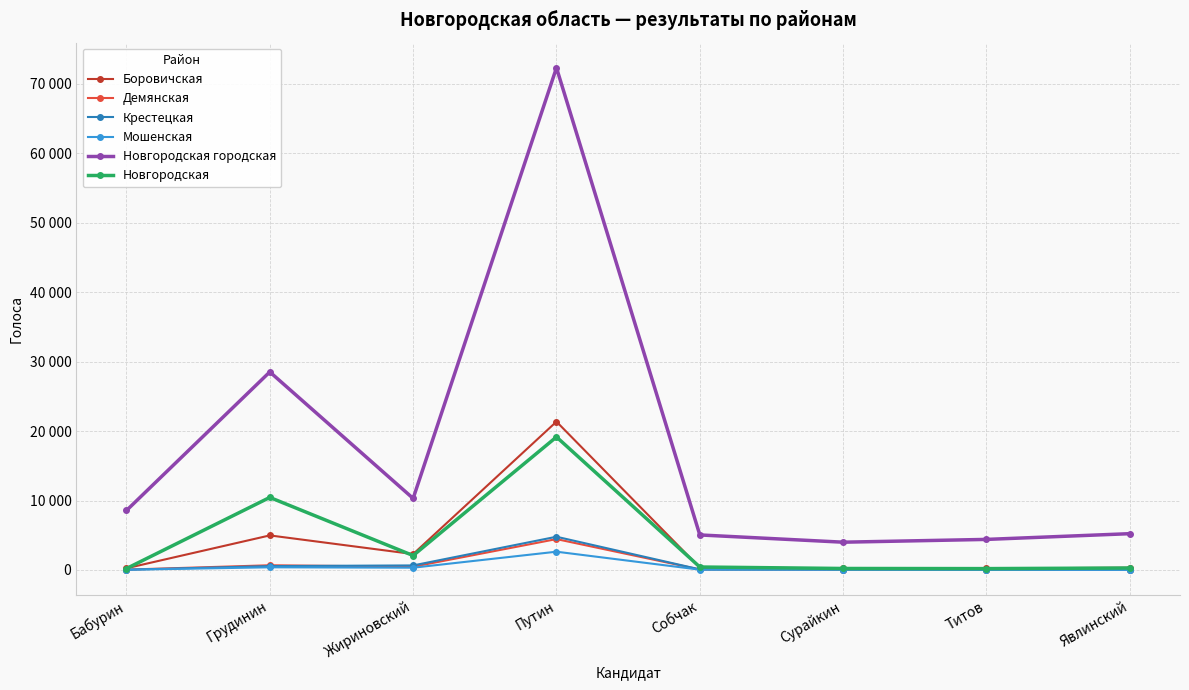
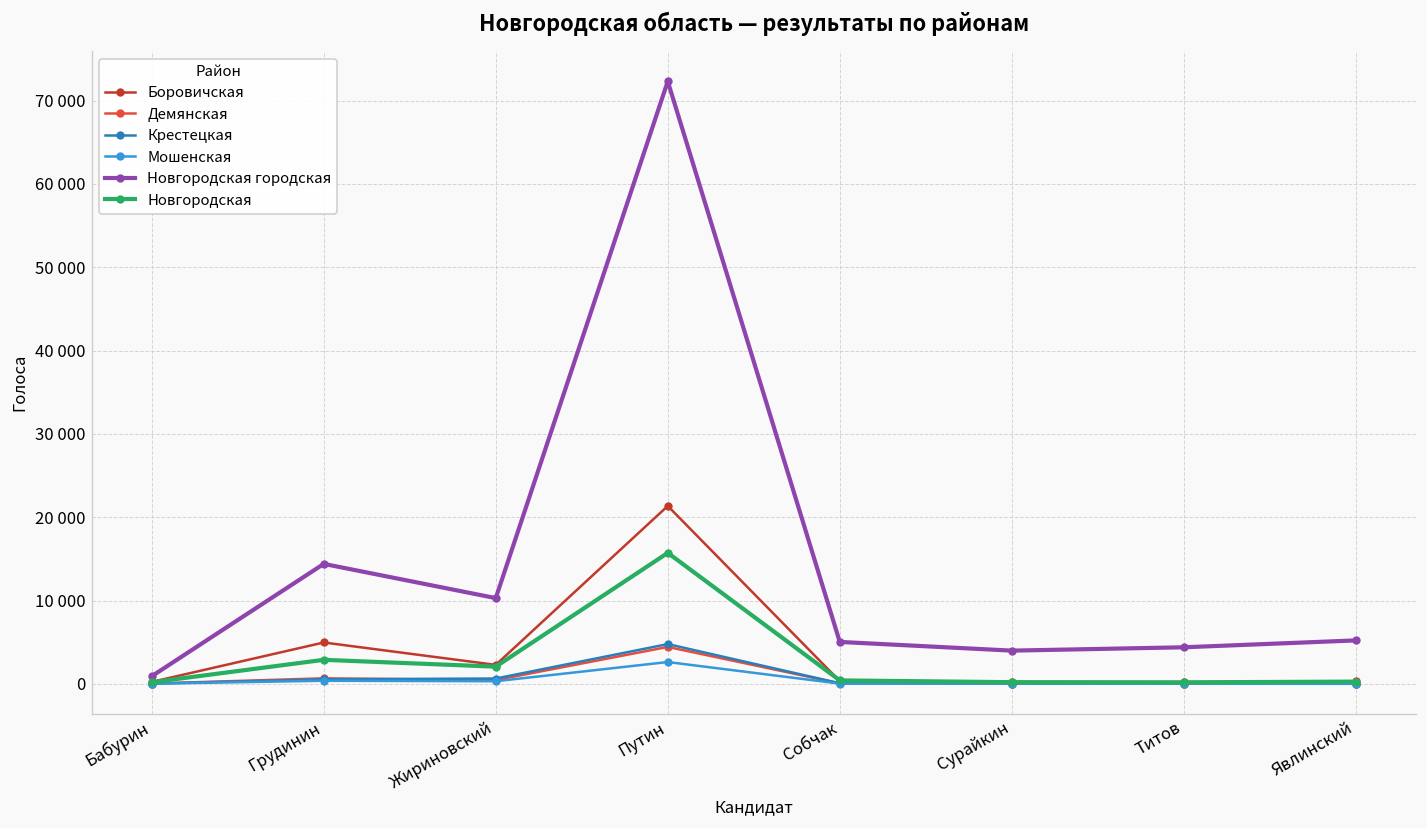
  {
    "Новгородcкая городская": {
-     "Бабурин": 9000,
-     "Грудинин": 29000,
+     "Бабурин": 1000,
+     "Грудинин": 14000,
      "Жириновский": 10000,
      "Путин": 72000,
      "Собчак": 5000,
      "Сурайкин": 4000,
      "Титов": 4000,
      "Явлинский": 5000
    },
    "Новгородская": {
-     "Грудинин": 10000,
-     "Путин": 19000
+     "Грудинин": 3000,
+     "Путин": 16000
    }
  }
